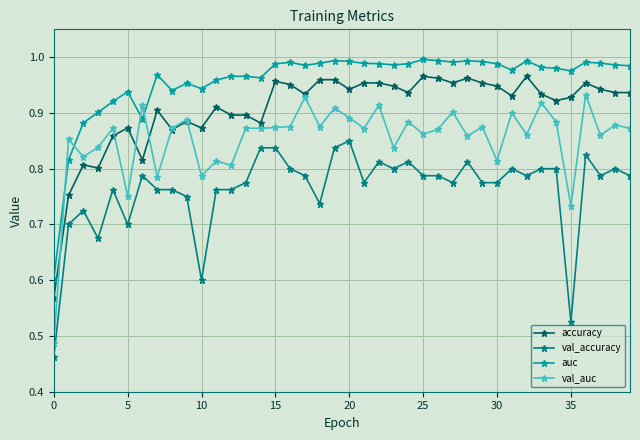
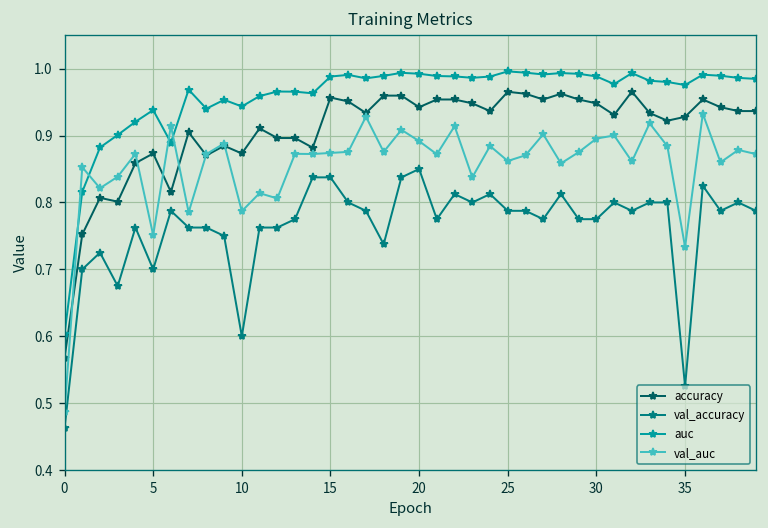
  {
    "val_auc": {
      "0": 0.49,
      "5": 0.75,
      "10": 0.79,
      "15": 0.87,
      "20": 0.89,
      "25": 0.86,
-     "30": 0.81,
+     "30": 0.90,
      "35": 0.73
    }
  }
